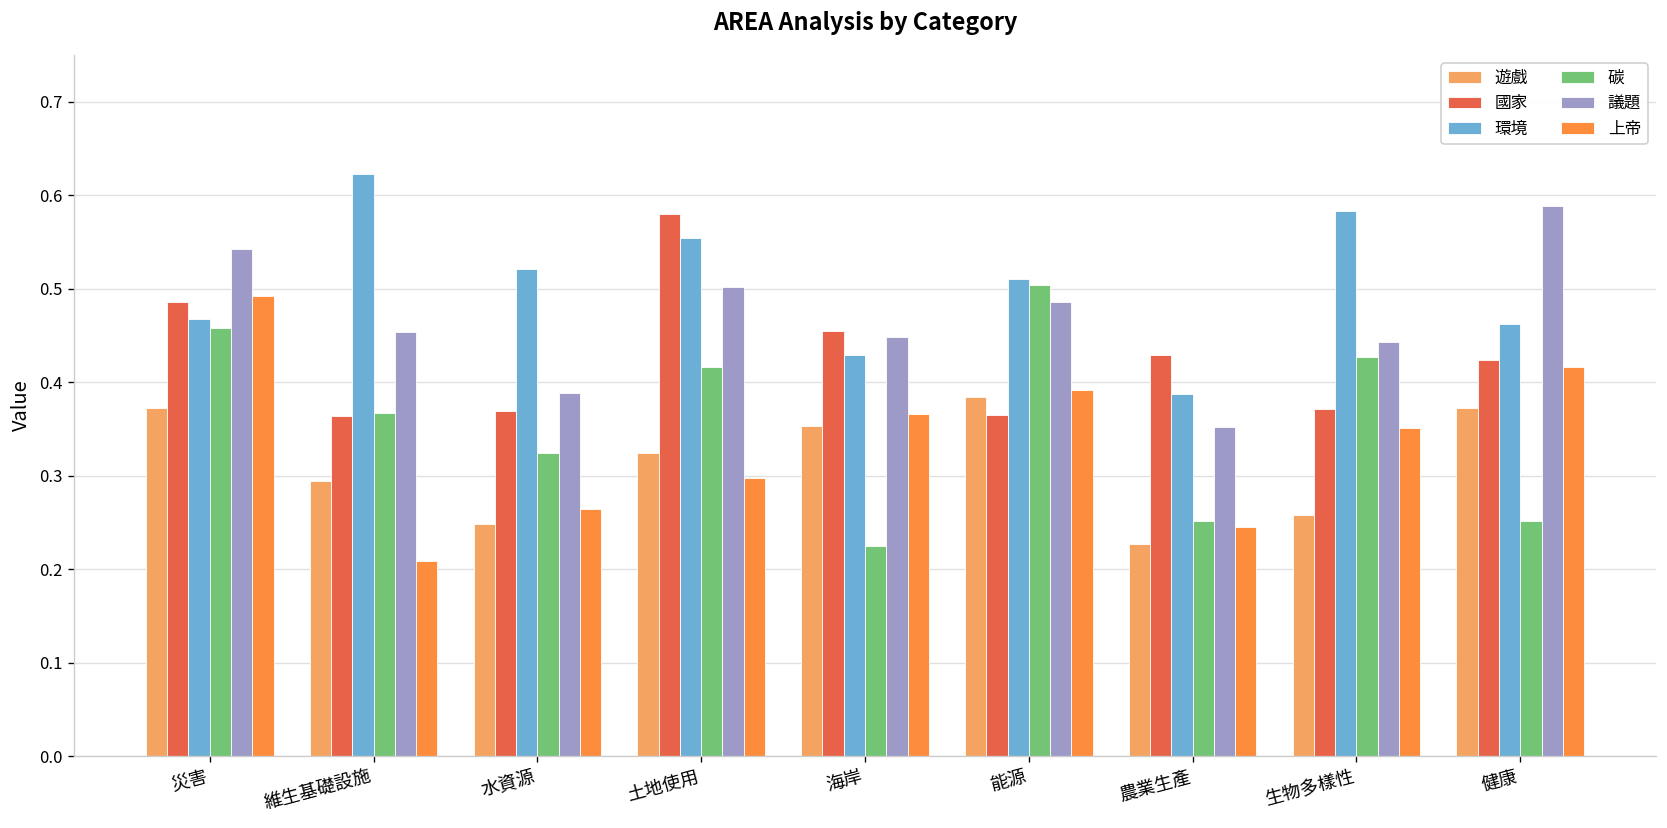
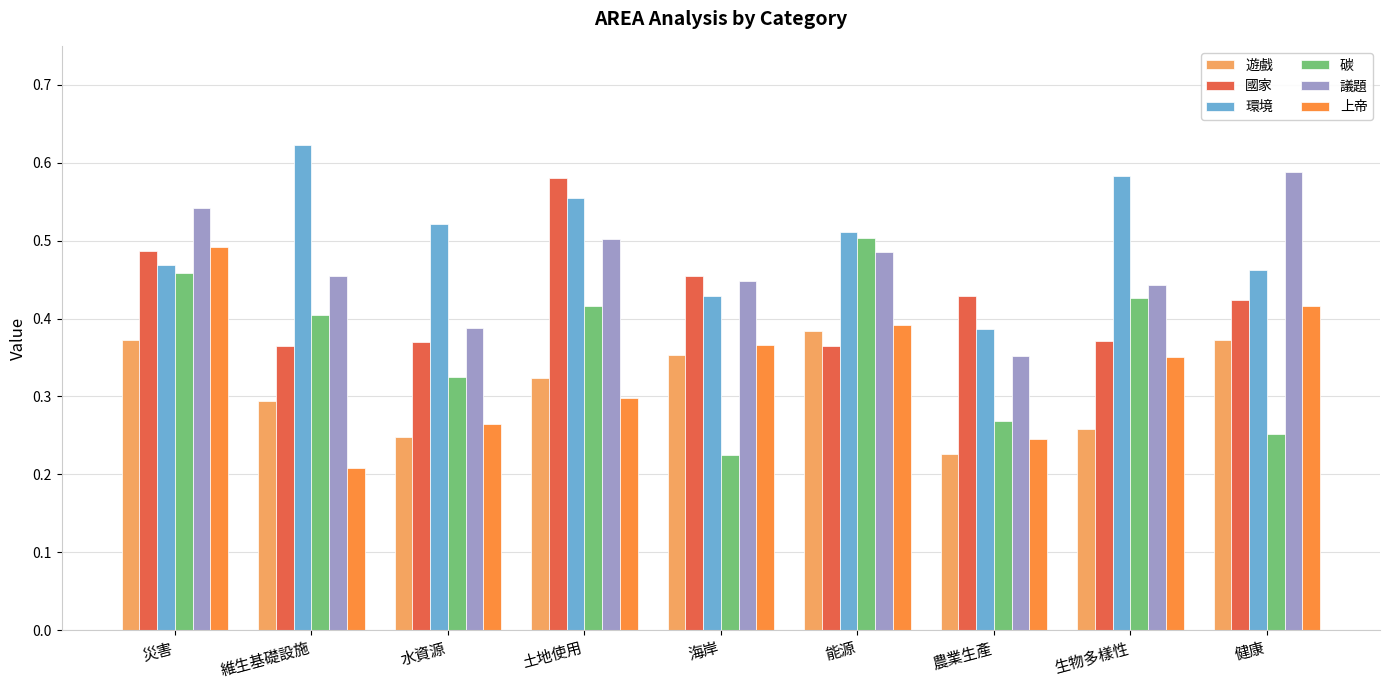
  {
    "碳": {
      "災害": 0.46,
-     "維生基礎設施": 0.37,
+     "維生基礎設施": 0.40,
      "水資源": 0.32,
      "土地使用": 0.42,
      "海岸": 0.22,
      "能源": 0.50,
-     "農業生產": 0.25,
+     "農業生產": 0.27,
      "生物多樣性": 0.43,
      "健康": 0.25
    }
  }
